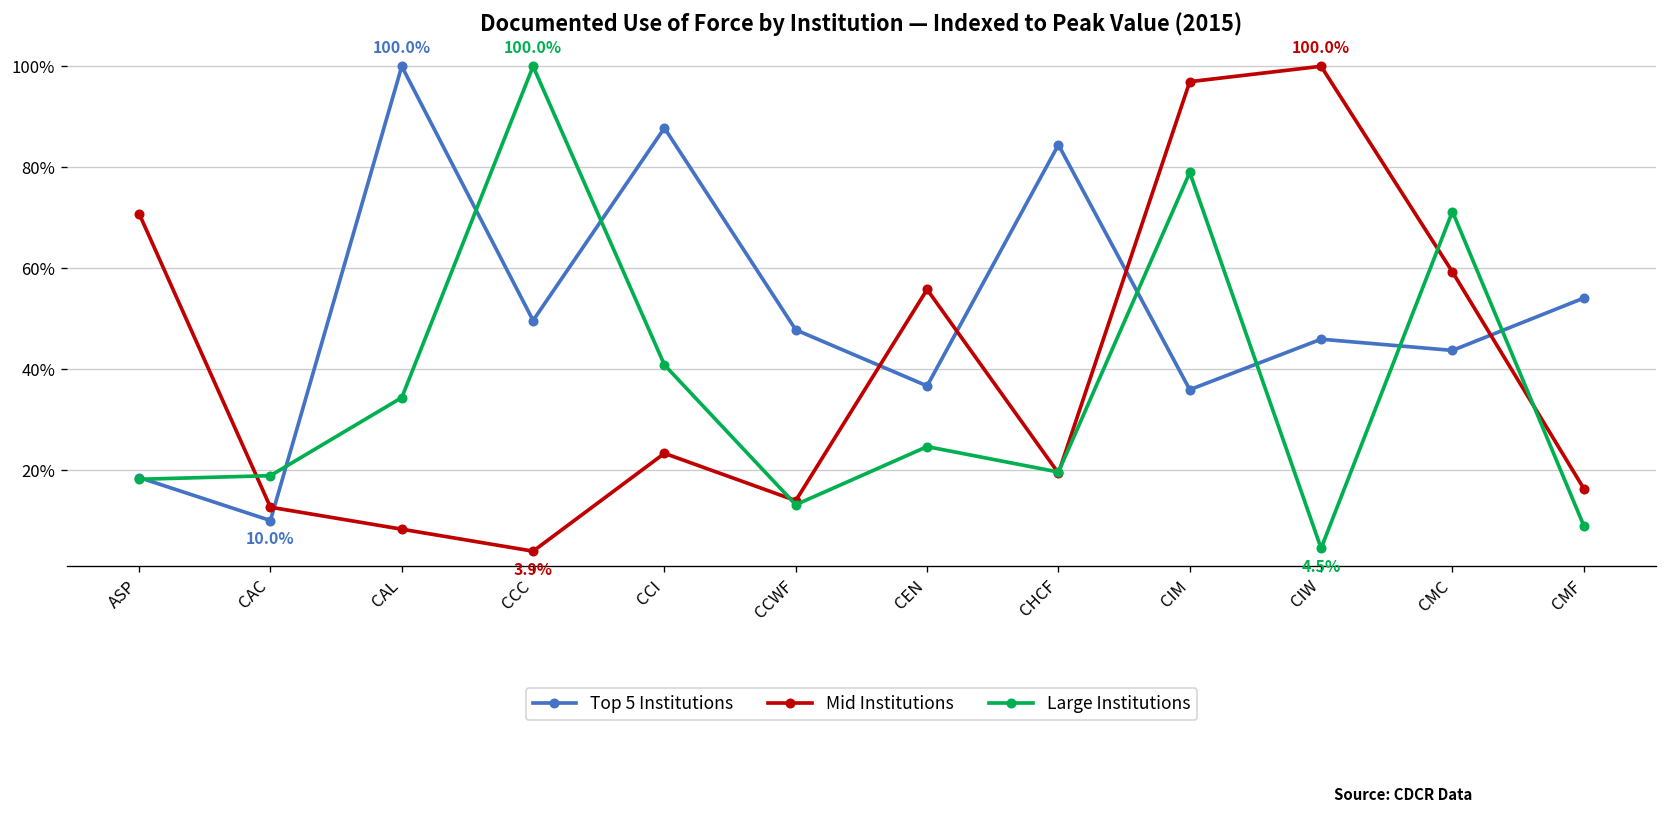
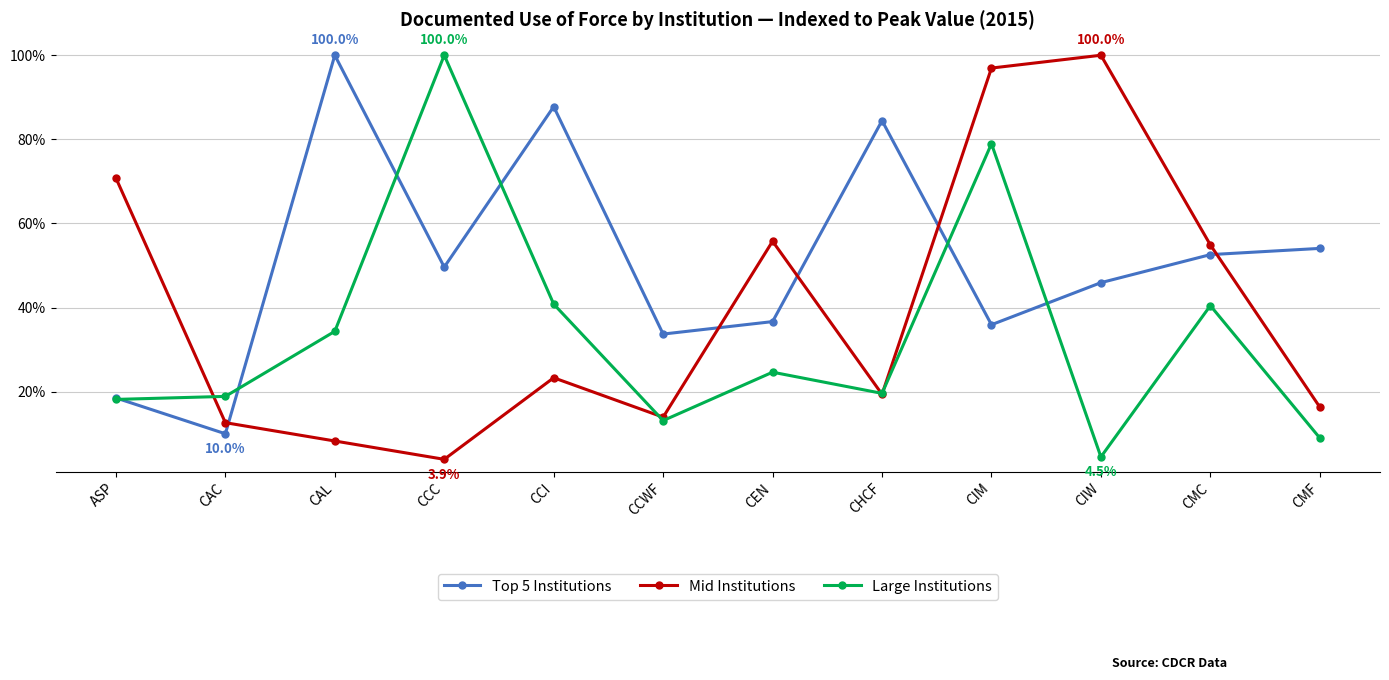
  {
    "Top 5 Institutions": {
      "CCC": "50%",
      "CCI": "88%",
-     "CCWF": "48%",
+     "CCWF": "34%",
      "CEN": "37%",
      "CHCF": "84%",
      "CIM": "36%",
      "CIW": "46%",
-     "CMC": "44%",
+     "CMC": "53%",
      "CMF": "54%"
    },
    "Mid Institutions": {
      "ASP": "71%",
      "CAC": "13%",
      "CAL": "8%",
      "CCI": "23%",
      "CCWF": "14%",
      "CEN": "56%",
      "CIM": "97%",
-     "CMC": "59%",
+     "CMC": "55%",
      "CMF": "16%"
    },
    "Large Institutions": {
      "CAC": "19%",
      "CAL": "34%",
      "CCI": "41%",
      "CCWF": "13%",
      "CEN": "25%",
      "CIM": "79%",
-     "CMC": "71%",
+     "CMC": "40%",
      "CMF": "9%"
    }
  }
